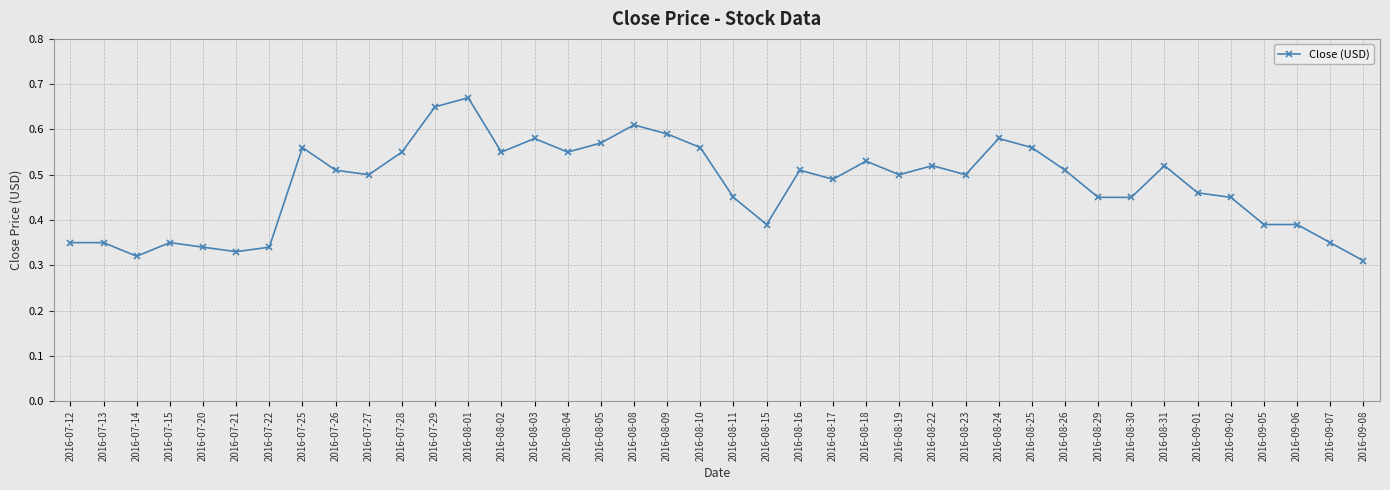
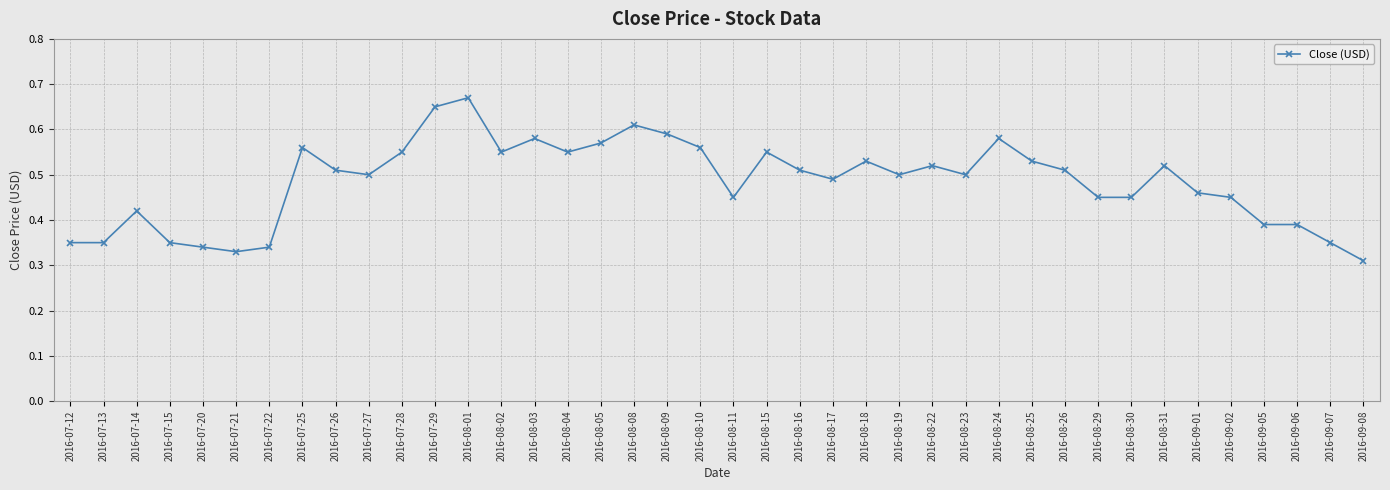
  {
    "2016-07-12": 0.35,
    "2016-07-13": 0.35,
-   "2016-07-14": 0.32,
+   "2016-07-14": 0.42,
    "2016-07-15": 0.35,
    "2016-07-20": 0.34,
    "2016-07-21": 0.33,
    "2016-07-22": 0.34,
    "2016-07-25": 0.56,
    "2016-07-26": 0.51,
    "2016-07-27": 0.50,
    "2016-07-28": 0.55,
    "2016-07-29": 0.65,
    "2016-08-01": 0.67,
    "2016-08-02": 0.55,
    "2016-08-03": 0.58,
    "2016-08-04": 0.55,
    "2016-08-05": 0.57,
    "2016-08-08": 0.61,
    "2016-08-09": 0.59,
    "2016-08-10": 0.56,
    "2016-08-11": 0.45,
-   "2016-08-15": 0.39,
+   "2016-08-15": 0.55,
    "2016-08-16": 0.51,
    "2016-08-17": 0.49,
    "2016-08-18": 0.53,
    "2016-08-19": 0.50,
    "2016-08-22": 0.52,
    "2016-08-23": 0.50,
    "2016-08-24": 0.58,
-   "2016-08-25": 0.56,
+   "2016-08-25": 0.53,
    "2016-08-26": 0.51,
    "2016-08-29": 0.45,
    "2016-08-30": 0.45,
    "2016-08-31": 0.52,
    "2016-09-01": 0.46,
    "2016-09-02": 0.45,
    "2016-09-05": 0.39,
    "2016-09-06": 0.39,
    "2016-09-07": 0.35,
    "2016-09-08": 0.31
  }
